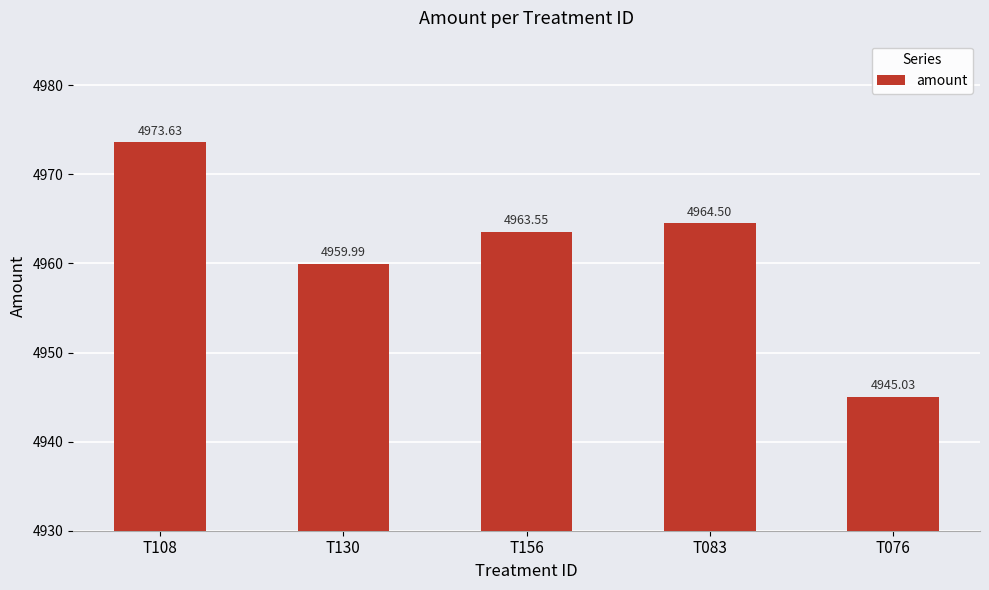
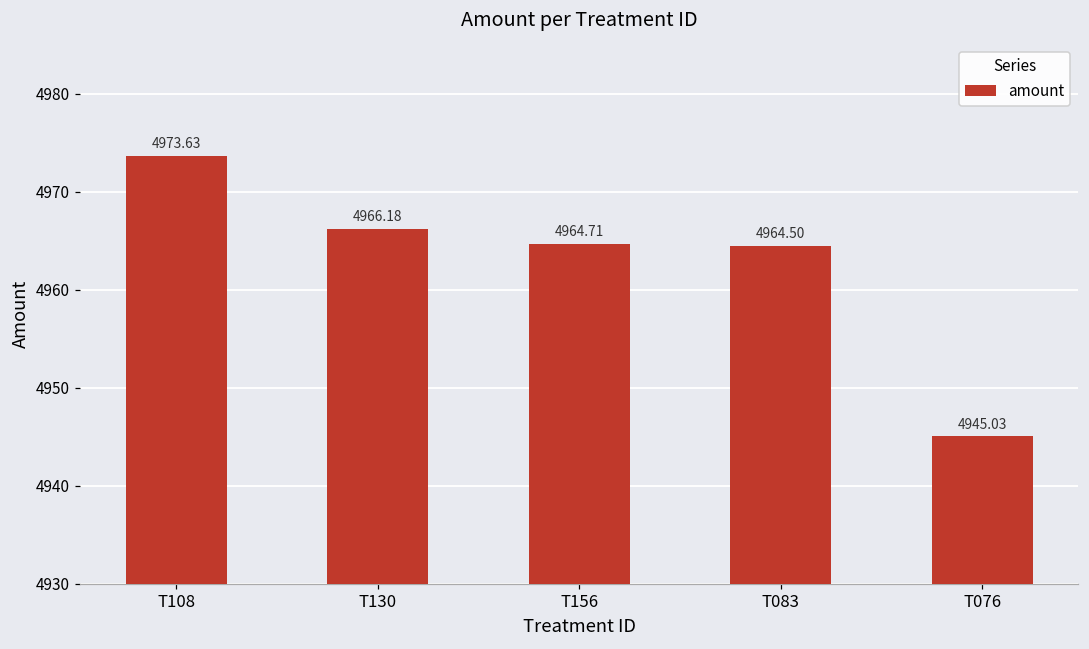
  {
    "T108": 4973.63,
-   "T130": 4959.99,
-   "T156": 4963.55,
+   "T130": 4966.18,
+   "T156": 4964.71,
    "T083": 4964.50,
    "T076": 4945.03
  }
